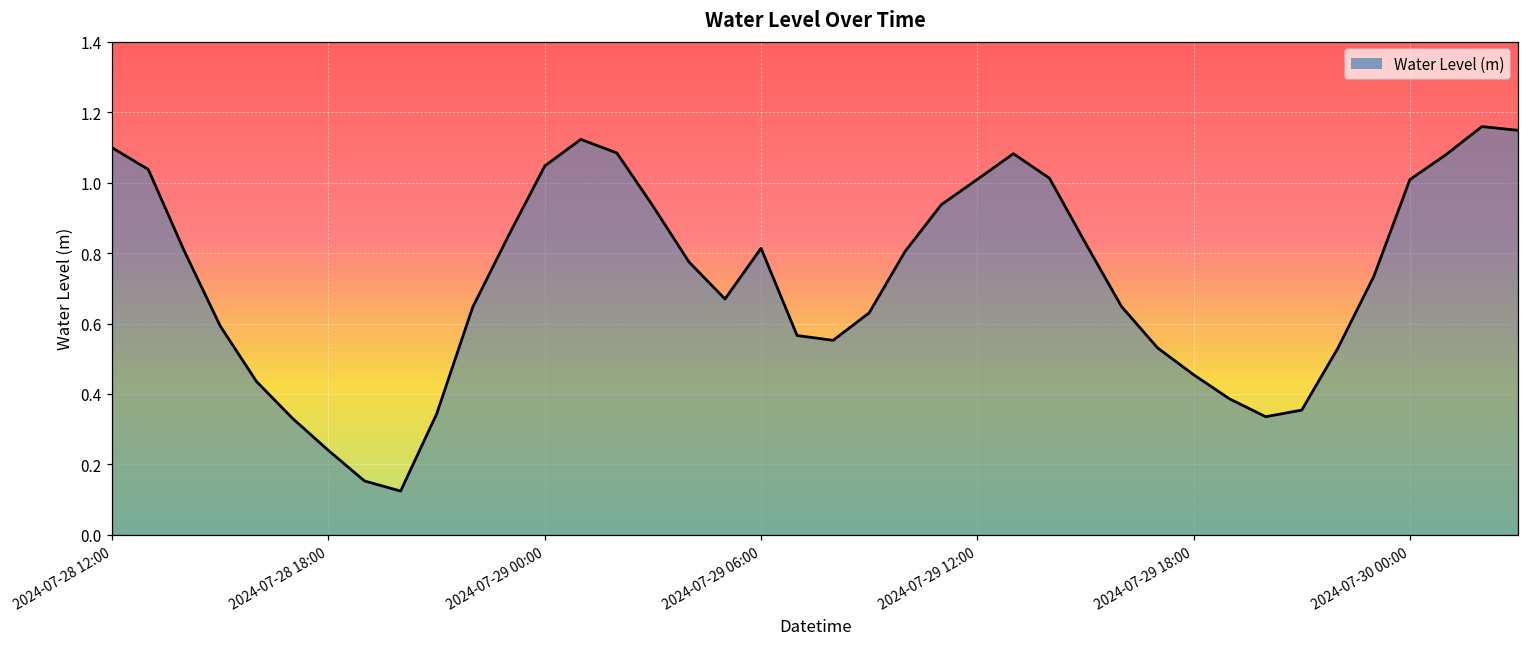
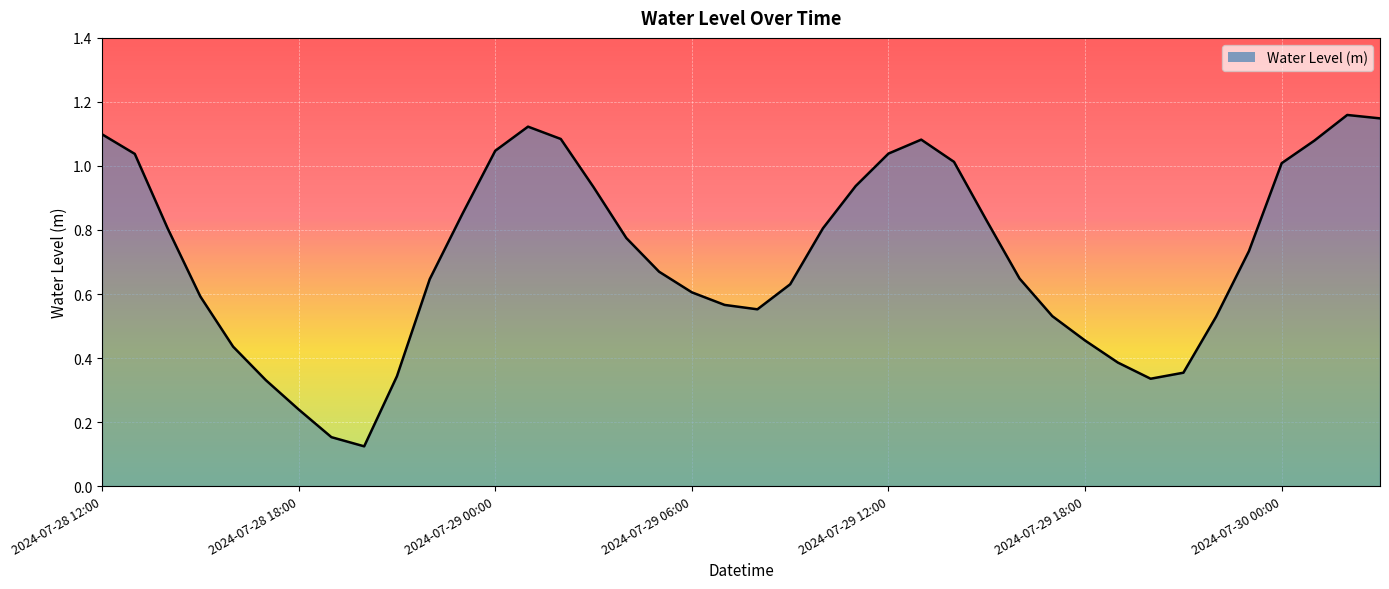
  {
    "2024-07-28 12:00": 1.10,
    "2024-07-28 18:00": 0.24,
    "2024-07-29 00:00": 1.05,
-   "2024-07-29 06:00": 0.81,
-   "2024-07-29 12:00": 1.01,
+   "2024-07-29 06:00": 0.61,
+   "2024-07-29 12:00": 1.04,
    "2024-07-29 18:00": 0.45,
    "2024-07-30 00:00": 1.01
  }
